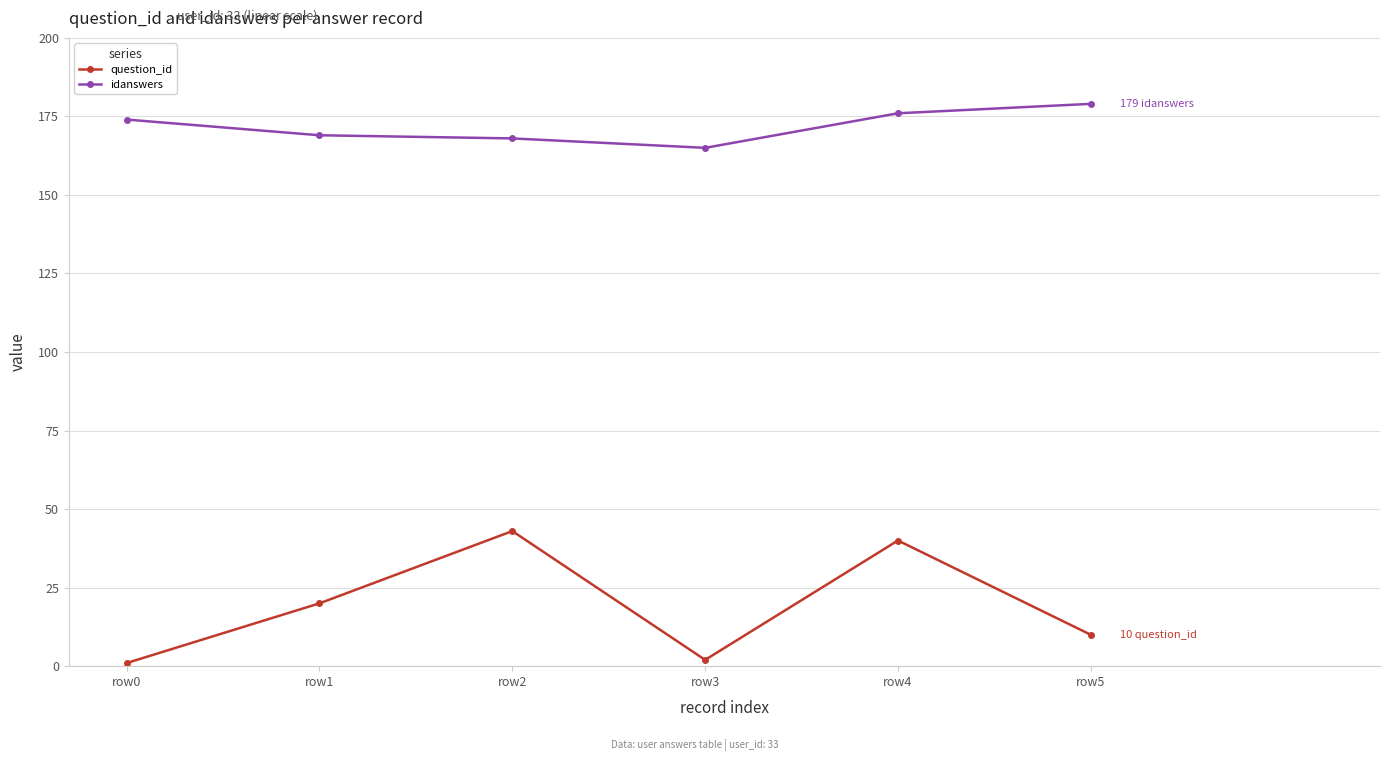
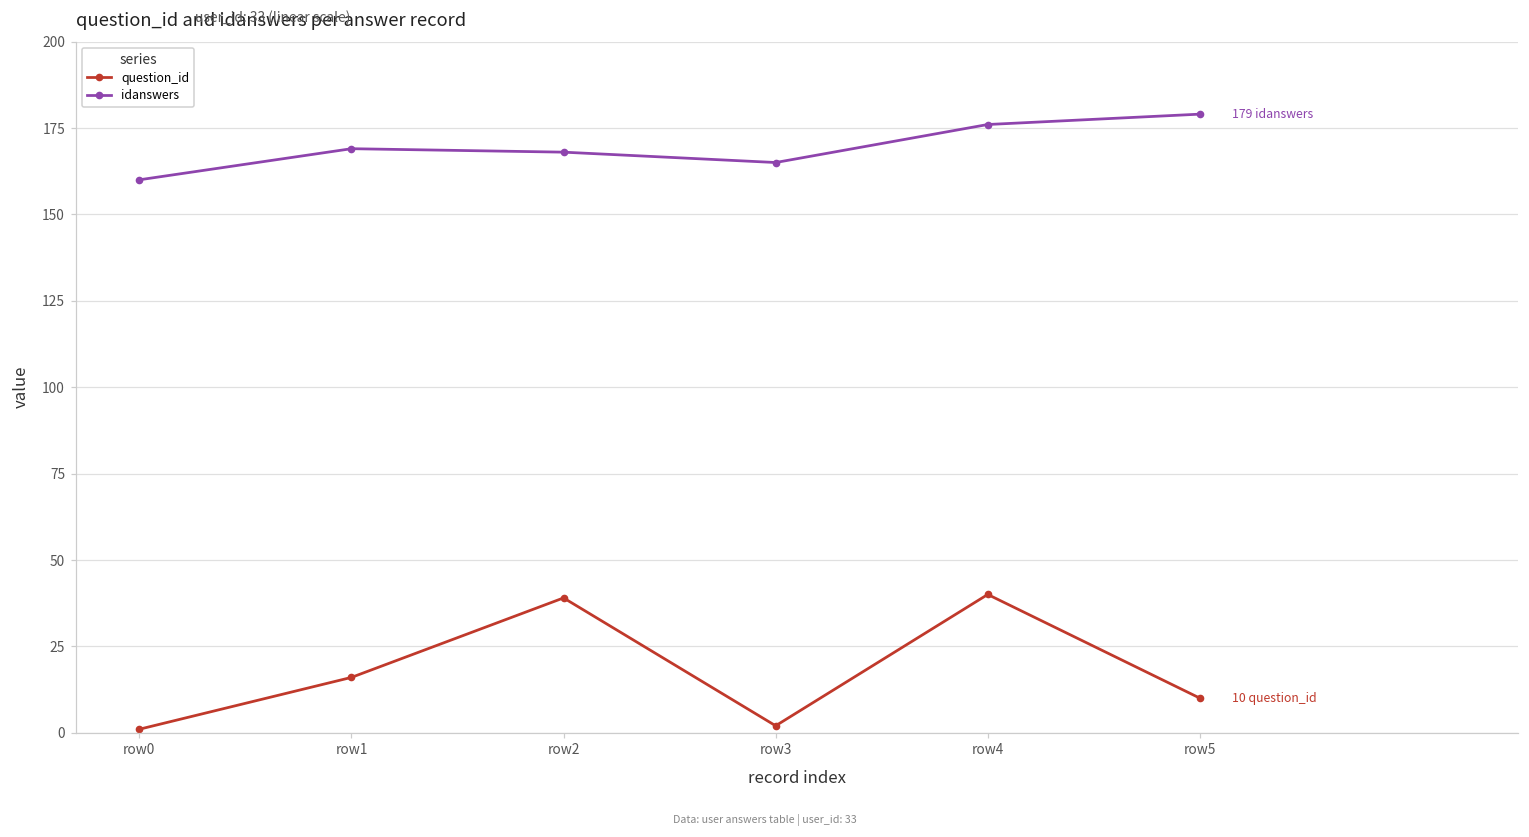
  {
    "question_id": {
      "row0": 1,
-     "row1": 20,
-     "row2": 43,
+     "row1": 16,
+     "row2": 39,
      "row3": 2,
      "row4": 40,
      "row5": 10
    },
    "idanswers": {
-     "row0": 174,
+     "row0": 160,
      "row1": 169,
      "row2": 168,
      "row3": 165,
      "row4": 176,
      "row5": 179
    }
  }
